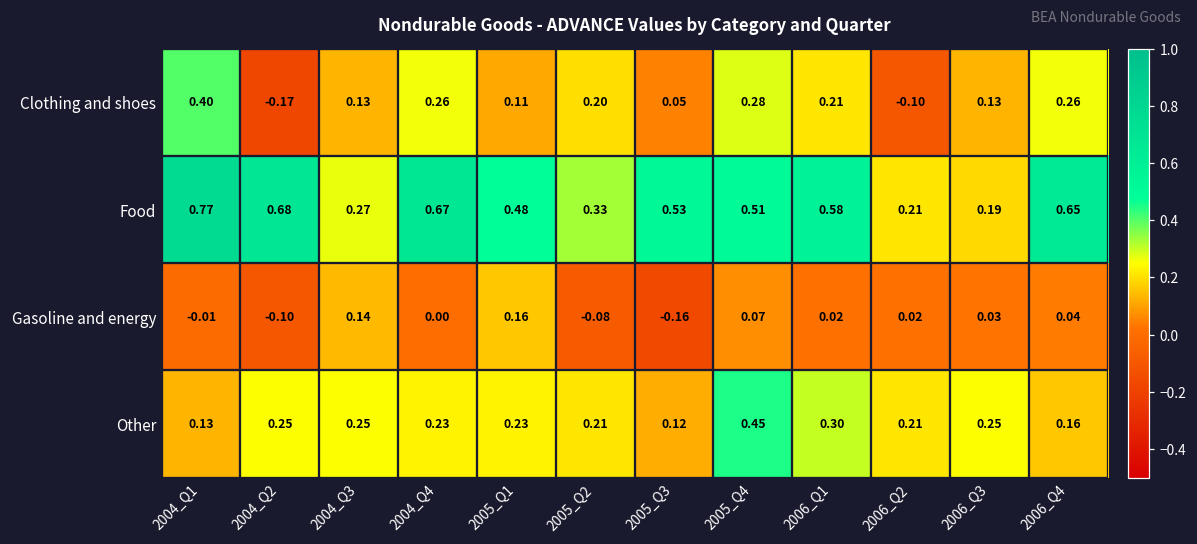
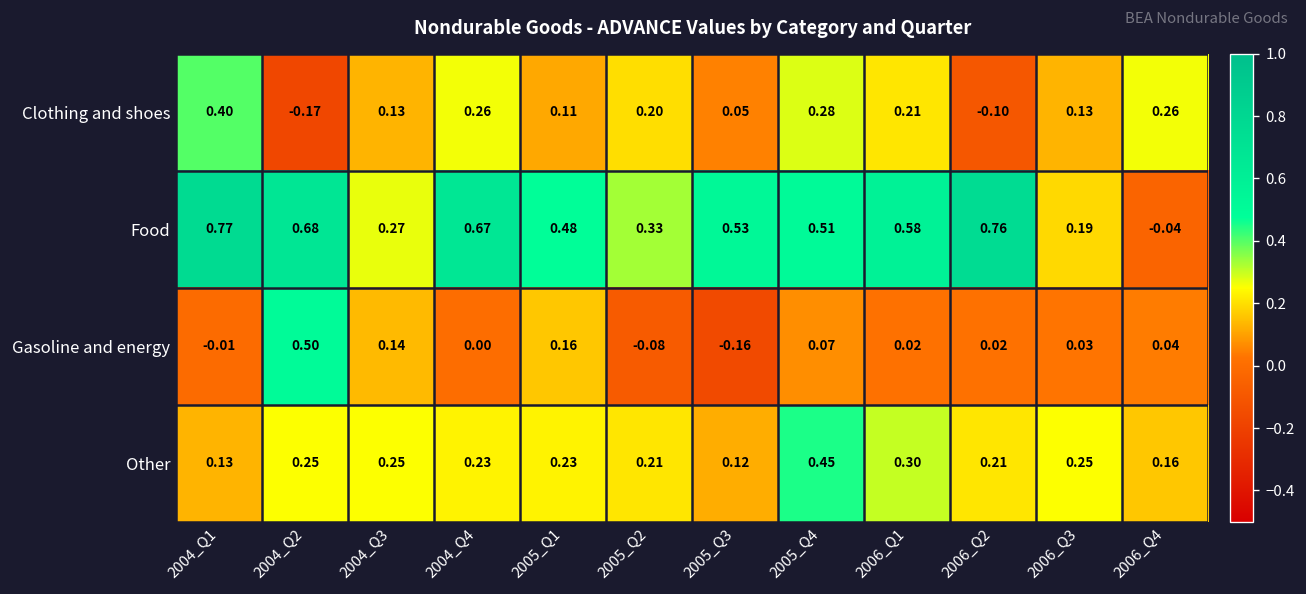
  {
    "Clothing and shoes": {
      "2004_Q1": 0.40,
      "2004_Q2": -0.17,
      "2004_Q3": 0.13,
      "2004_Q4": 0.26,
      "2005_Q1": 0.11,
      "2005_Q2": 0.20,
      "2005_Q3": 0.05,
      "2005_Q4": 0.28,
      "2006_Q1": 0.21,
      "2006_Q2": -0.10,
      "2006_Q3": 0.13,
      "2006_Q4": 0.26
    },
    "Food": {
      "2004_Q1": 0.77,
      "2004_Q2": 0.68,
      "2004_Q3": 0.27,
      "2004_Q4": 0.67,
      "2005_Q1": 0.48,
      "2005_Q2": 0.33,
      "2005_Q3": 0.53,
      "2005_Q4": 0.51,
      "2006_Q1": 0.58,
-     "2006_Q2": 0.21,
+     "2006_Q2": 0.76,
      "2006_Q3": 0.19,
-     "2006_Q4": 0.65
+     "2006_Q4": -0.04
    },
    "Gasoline and energy": {
      "2004_Q1": -0.01,
-     "2004_Q2": -0.10,
+     "2004_Q2": 0.50,
      "2004_Q3": 0.14,
      "2004_Q4": 0.00,
      "2005_Q1": 0.16,
      "2005_Q2": -0.08,
      "2005_Q3": -0.16,
      "2005_Q4": 0.07,
      "2006_Q1": 0.02,
      "2006_Q2": 0.02,
      "2006_Q3": 0.03,
      "2006_Q4": 0.04
    },
    "Other": {
      "2004_Q1": 0.13,
      "2004_Q2": 0.25,
      "2004_Q3": 0.25,
      "2004_Q4": 0.23,
      "2005_Q1": 0.23,
      "2005_Q2": 0.21,
      "2005_Q3": 0.12,
      "2005_Q4": 0.45,
      "2006_Q1": 0.30,
      "2006_Q2": 0.21,
      "2006_Q3": 0.25,
      "2006_Q4": 0.16
    }
  }
